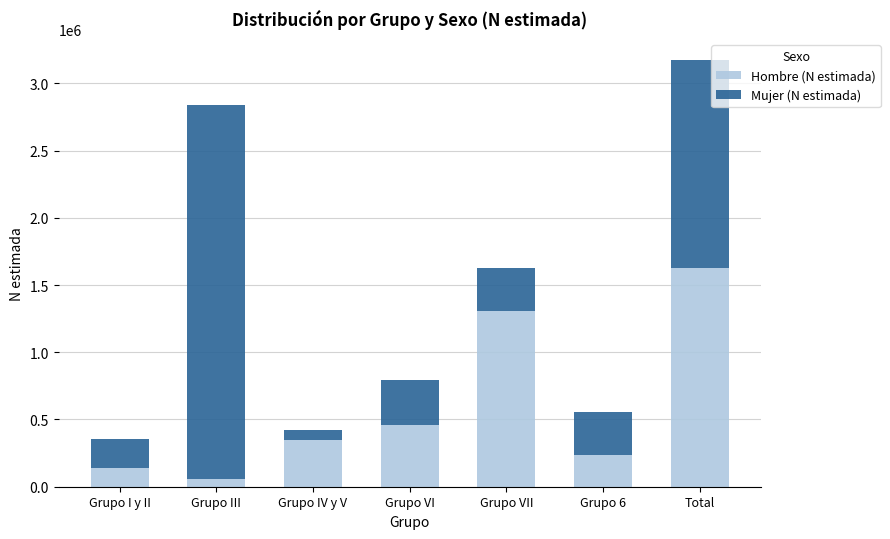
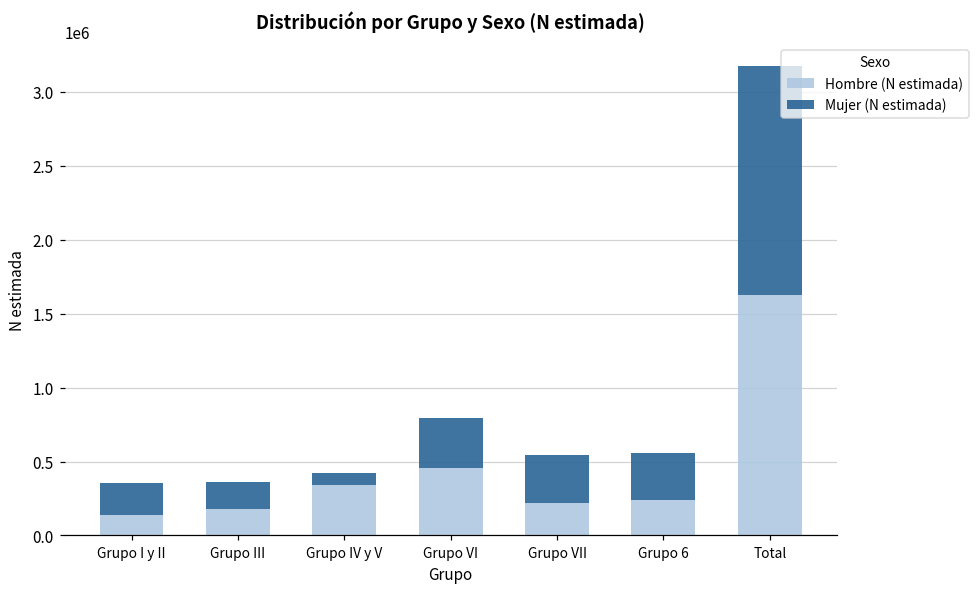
  {
    "Hombre (N estimada)": {
      "Grupo I y II": 140000,
-     "Grupo III": 60000,
+     "Grupo III": 180000,
      "Grupo IV y V": 340000,
      "Grupo VI": 460000,
-     "Grupo VII": 1300000,
+     "Grupo VII": 220000,
      "Grupo 6": 240000,
      "Total": 1620000
    },
    "Mujer (N estimada)": {
      "Grupo I y II": 220000,
-     "Grupo III": 2790000,
+     "Grupo III": 180000,
      "Grupo IV y V": 80000,
      "Grupo VI": 340000,
      "Grupo VII": 320000,
      "Grupo 6": 320000,
      "Total": 1550000
    }
  }
